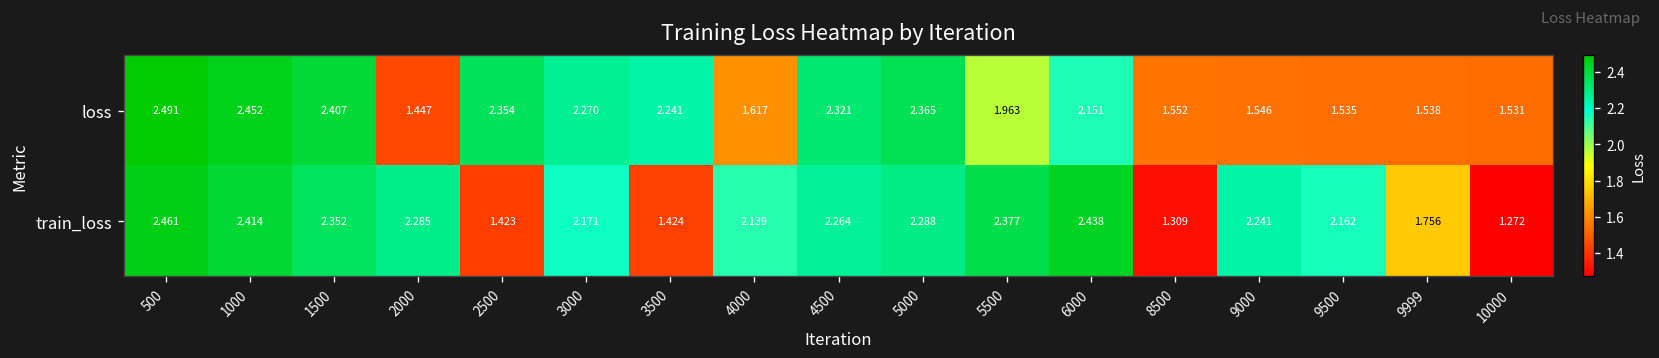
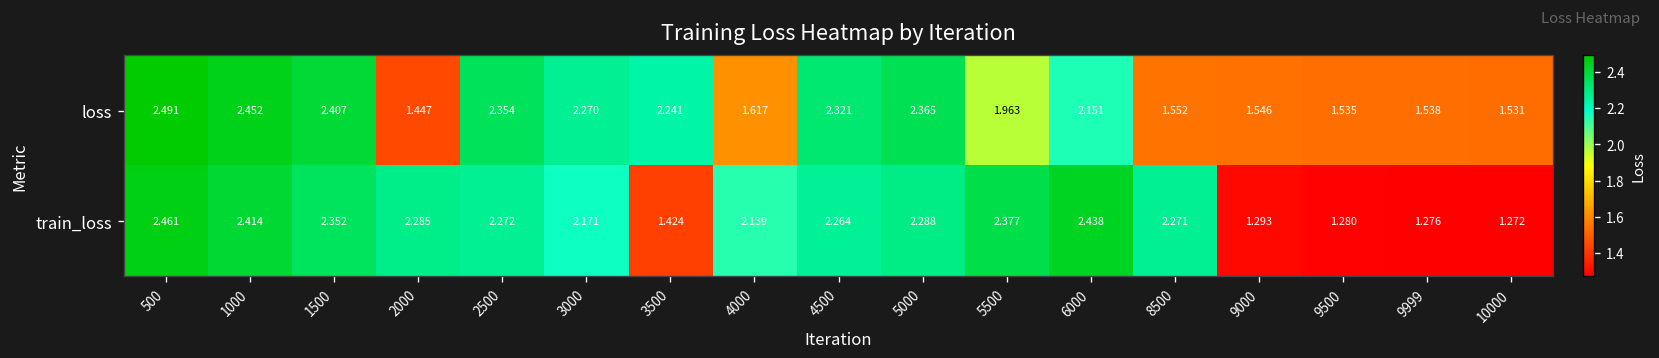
  {
    "loss": {
      "500": 2.491,
      "1000": 2.452,
      "1500": 2.407,
      "2000": 1.447,
      "2500": 2.354,
      "3000": 2.270,
      "3500": 2.241,
      "4000": 1.617,
      "4500": 2.321,
      "5000": 2.365,
      "5500": 1.963,
      "6000": 2.151,
      "8500": 1.552,
      "9000": 1.546,
      "9500": 1.535,
      "9999": 1.538,
      "10000": 1.531
    },
    "train_loss": {
      "500": 2.461,
      "1000": 2.414,
      "1500": 2.352,
      "2000": 2.285,
-     "2500": 1.423,
+     "2500": 2.272,
      "3000": 2.171,
      "3500": 1.424,
      "4000": 2.139,
      "4500": 2.264,
      "5000": 2.288,
      "5500": 2.377,
      "6000": 2.438,
-     "8500": 1.309,
-     "9000": 2.241,
-     "9500": 2.162,
-     "9999": 1.756,
+     "8500": 2.271,
+     "9000": 1.293,
+     "9500": 1.280,
+     "9999": 1.276,
      "10000": 1.272
    }
  }
